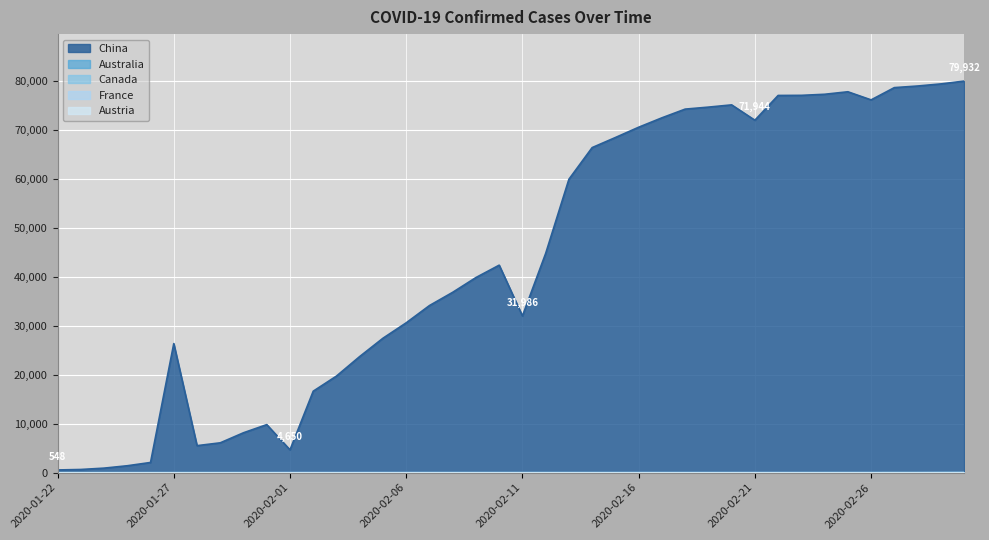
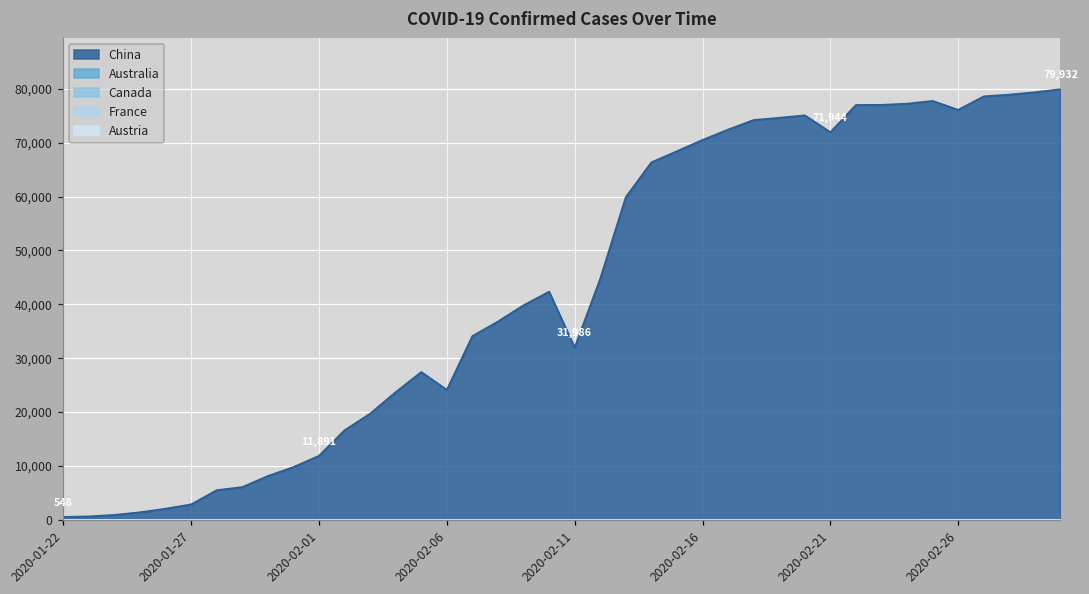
  {
    "China": {
      "2020-01-22": "1,000",
-     "2020-01-27": "26,000",
-     "2020-02-01": "5,000",
-     "2020-02-06": "31,000",
+     "2020-01-27": "3,000",
+     "2020-02-01": "12,000",
+     "2020-02-06": "24,000",
      "2020-02-16": "71,000",
      "2020-02-21": "72,000",
      "2020-02-26": "76,000"
    }
  }
